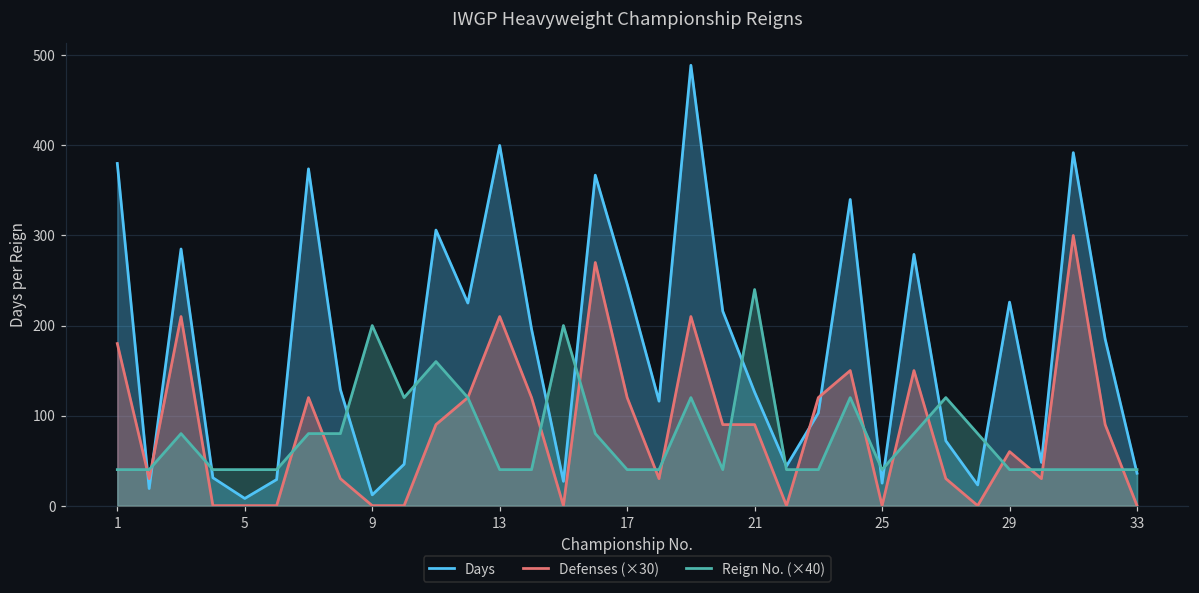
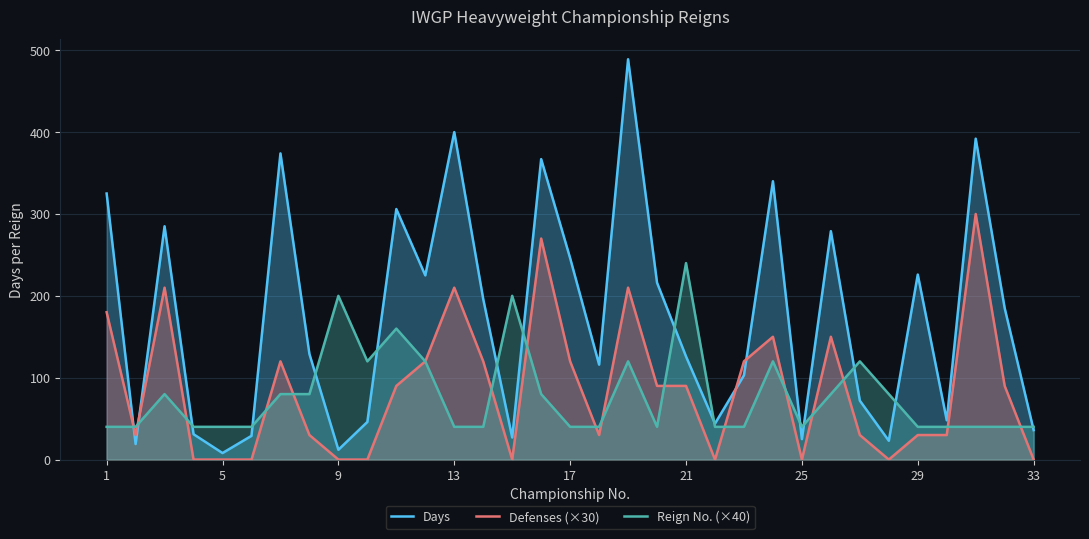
  {
    "Days": {
-     "1": 380,
+     "1": 330,
      "5": 10,
      "9": 10,
      "13": 400,
      "17": 250,
      "21": 130,
      "25": 30,
      "29": 230,
      "33": 40
    },
    "Defenses (×30)": {
      "1": 180,
      "5": 0,
      "9": 0,
      "13": 210,
      "17": 120,
      "21": 90,
      "25": 0,
-     "29": 60,
+     "29": 30,
      "33": 0
    },
    "Reign No. (×40)": {
      "1": 40,
      "5": 40,
      "9": 200,
      "13": 40,
      "17": 40,
      "21": 240,
      "25": 40,
      "29": 40,
      "33": 40
    }
  }
